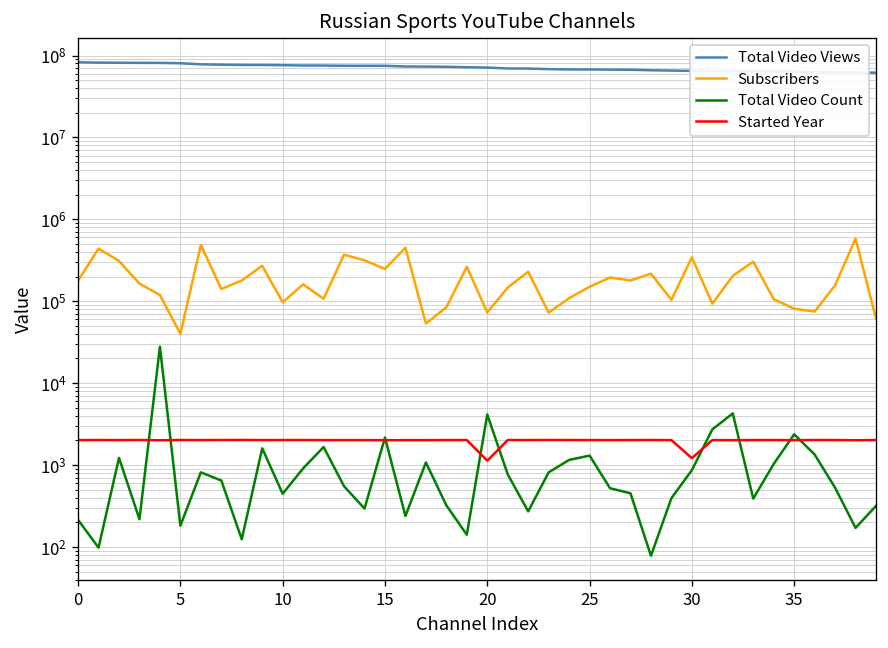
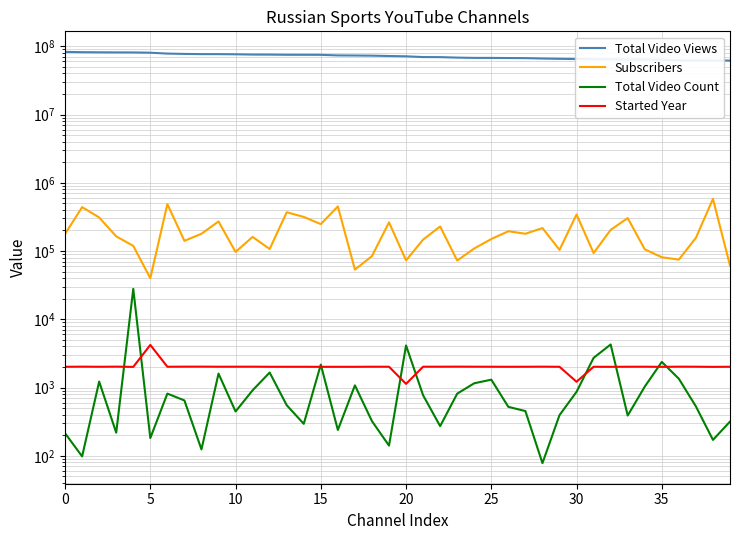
  {
    "Total Video Views": {
      "0": 80000000,
      "5": 80000000,
      "10": 80000000,
      "15": 70000000,
      "20": 70000000,
      "25": 70000000
    },
    "Subscribers": {
      "0": 180000,
      "5": 40000,
      "10": 100000,
      "15": 250000,
      "20": 70000,
      "25": 150000,
      "30": 300000,
      "35": 80000
    },
    "Total Video Count": {
      "0": 210,
      "5": 180,
      "10": 400,
      "20": 4000,
      "25": 1300,
      "30": 900,
      "35": 2400
    },
    "Started Year": {
      "0": 2000,
-     "5": 2000,
+     "5": 4000,
      "10": 2000,
      "20": 1100,
      "25": 2000,
      "30": 1200,
      "35": 2000
    }
  }
